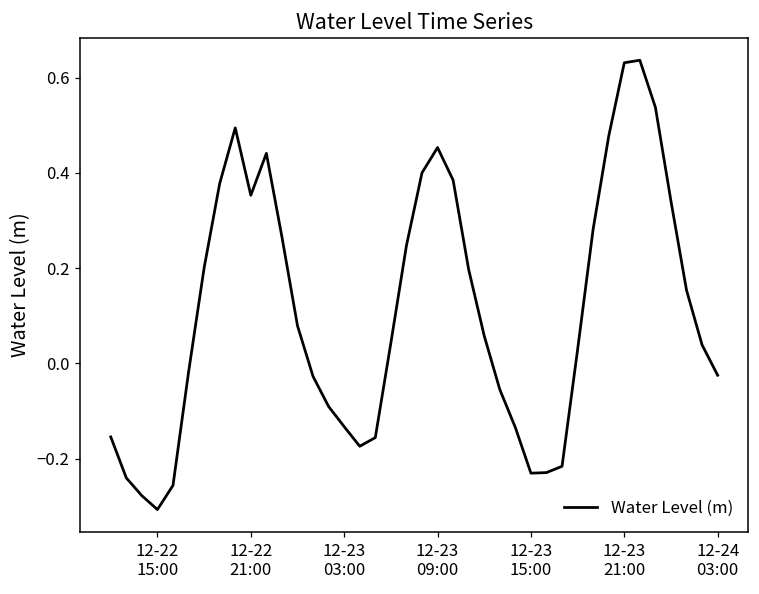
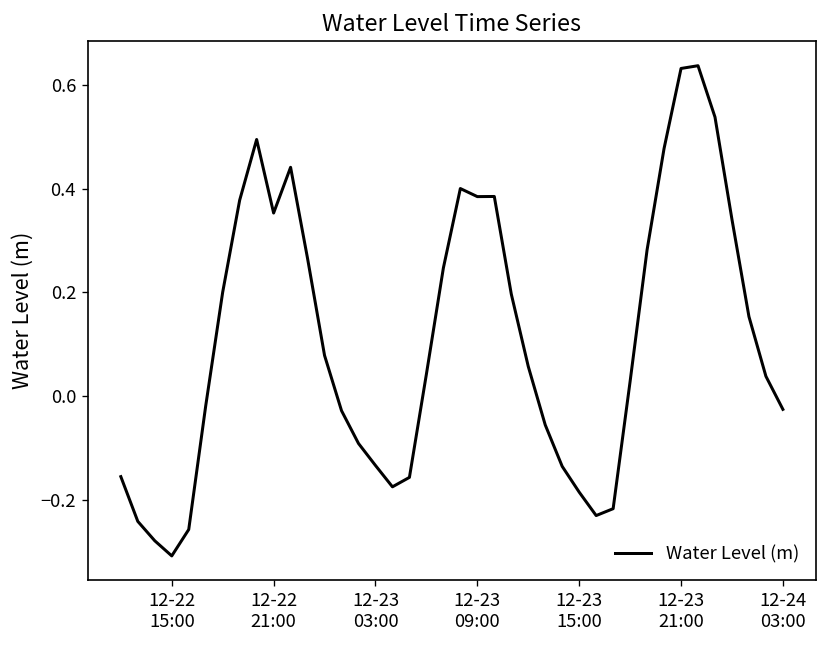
  {
    "12-22 15:00": -0.31,
    "12-22 21:00": 0.35,
    "12-23 03:00": -0.13,
-   "12-23 09:00": 0.45,
-   "12-23 15:00": -0.23,
+   "12-23 09:00": 0.38,
+   "12-23 15:00": -0.18,
    "12-23 21:00": 0.63,
    "12-24 03:00": -0.03
  }
